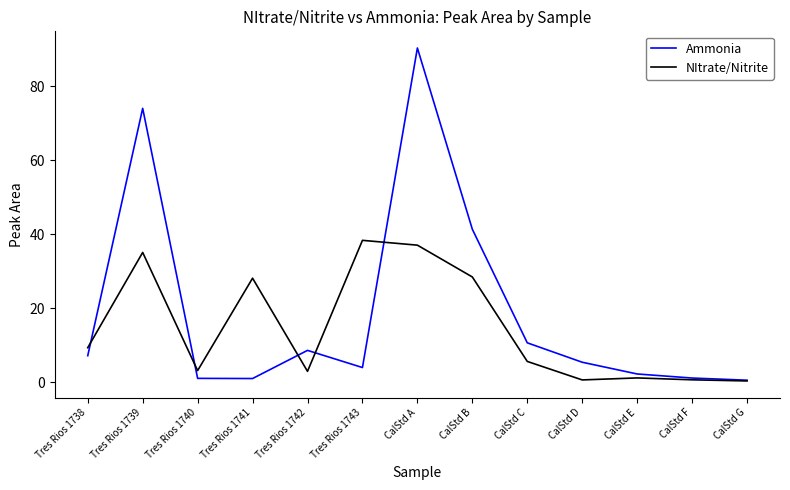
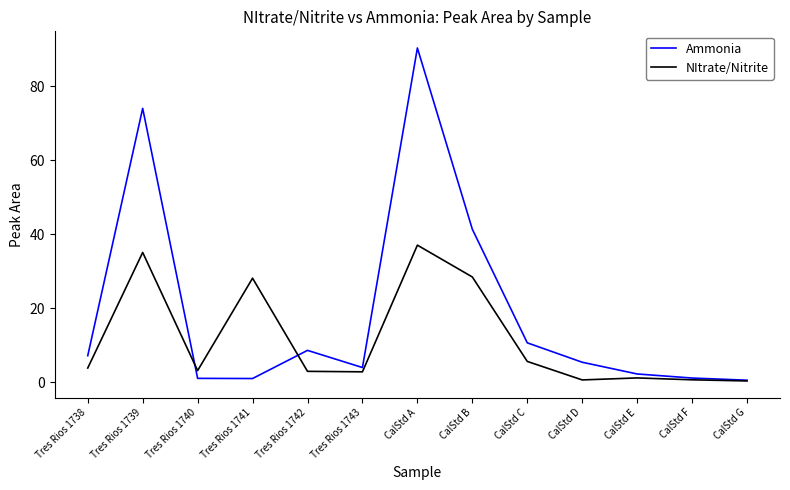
  {
    "Ammonia": {
      "Tres Rios 1738": 7,
      "Tres Rios 1739": 74,
      "Tres Rios 1740": 1,
      "Tres Rios 1741": 1,
      "Tres Rios 1742": 9,
      "Tres Rios 1743": 4,
      "CalStd A": 90,
      "CalStd B": 41,
      "CalStd C": 11,
      "CalStd D": 5,
      "CalStd E": 2
    },
    "NItrate/Nitrite": {
-     "Tres Rios 1738": 9,
+     "Tres Rios 1738": 4,
      "Tres Rios 1739": 35,
      "Tres Rios 1740": 3,
      "Tres Rios 1741": 28,
      "Tres Rios 1742": 3,
-     "Tres Rios 1743": 38,
+     "Tres Rios 1743": 3,
      "CalStd A": 37,
      "CalStd B": 28,
      "CalStd C": 6,
      "CalStd D": 1,
      "CalStd E": 1
    }
  }
